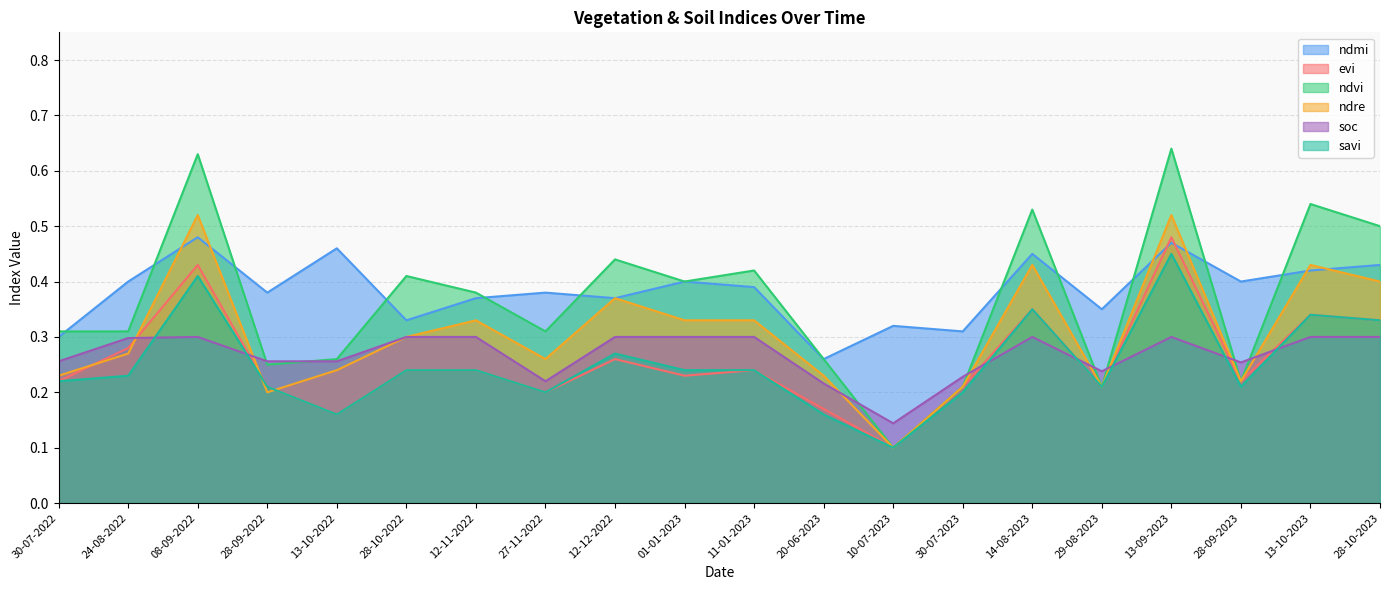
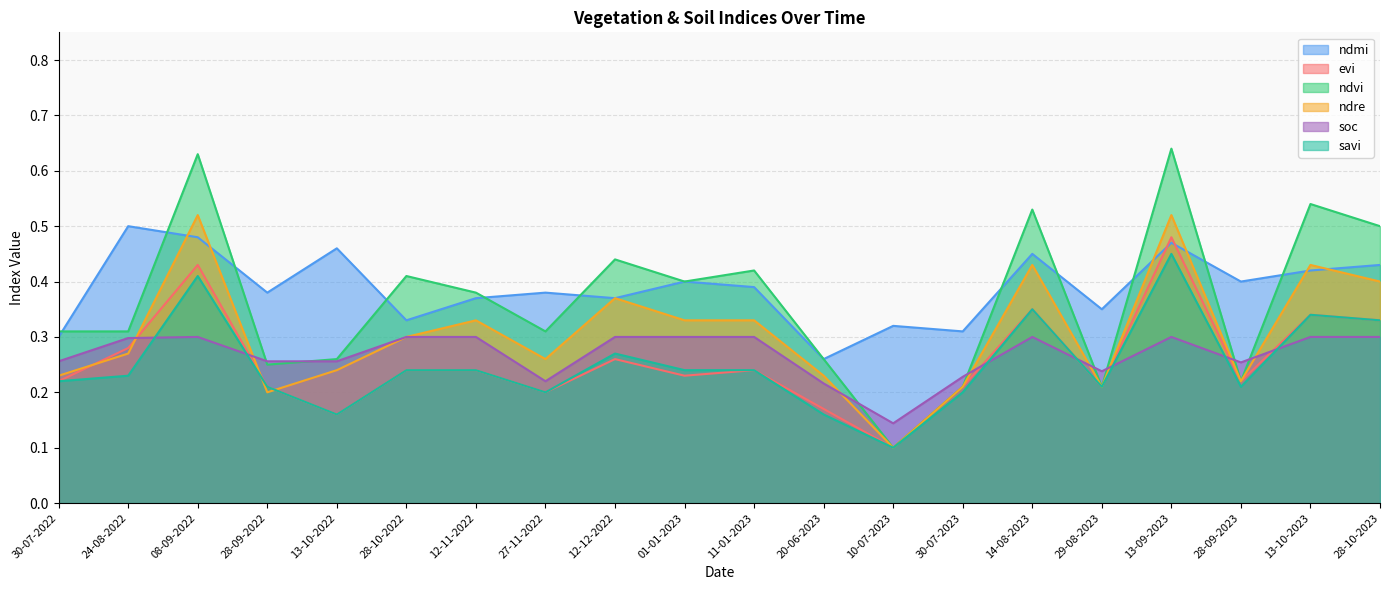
  {
    "ndmi": {
      "30-07-2022": 0.3,
-     "24-08-2022": 0.4,
+     "24-08-2022": 0.5,
      "08-09-2022": 0.48,
      "28-09-2022": 0.38,
      "13-10-2022": 0.46,
      "28-10-2022": 0.33,
      "12-11-2022": 0.37,
      "27-11-2022": 0.38,
      "11-01-2023": 0.39,
      "10-07-2023": 0.32,
      "30-07-2023": 0.31,
      "14-08-2023": 0.45,
      "29-08-2023": 0.35,
      "13-09-2023": 0.47,
      "28-09-2023": 0.4,
      "13-10-2023": 0.42,
      "28-10-2023": 0.43
    },
    "evi": {
      "24-08-2022": 0.28,
      "08-09-2022": 0.43,
      "12-12-2022": 0.26,
      "01-01-2023": 0.23,
      "20-06-2023": 0.17,
      "13-09-2023": 0.48
    },
    "ndre": {
      "30-07-2022": 0.23,
      "24-08-2022": 0.27,
      "08-09-2022": 0.52,
      "28-09-2022": 0.2,
      "13-10-2022": 0.24,
      "12-11-2022": 0.33,
      "27-11-2022": 0.26,
      "01-01-2023": 0.33,
      "11-01-2023": 0.33,
      "20-06-2023": 0.23,
      "14-08-2023": 0.43,
      "13-09-2023": 0.52,
      "13-10-2023": 0.43,
      "28-10-2023": 0.4
    },
    "soc": {
      "30-07-2022": 0.26,
      "24-08-2022": 0.3,
      "08-09-2022": 0.3,
      "28-09-2022": 0.26,
      "12-11-2022": 0.3,
      "27-11-2022": 0.22,
      "12-12-2022": 0.3,
      "01-01-2023": 0.3,
      "11-01-2023": 0.3,
      "20-06-2023": 0.22,
      "10-07-2023": 0.14,
      "30-07-2023": 0.23,
      "14-08-2023": 0.3,
      "29-08-2023": 0.24,
      "13-09-2023": 0.3,
      "28-09-2023": 0.25,
      "13-10-2023": 0.3,
      "28-10-2023": 0.3
    }
  }
